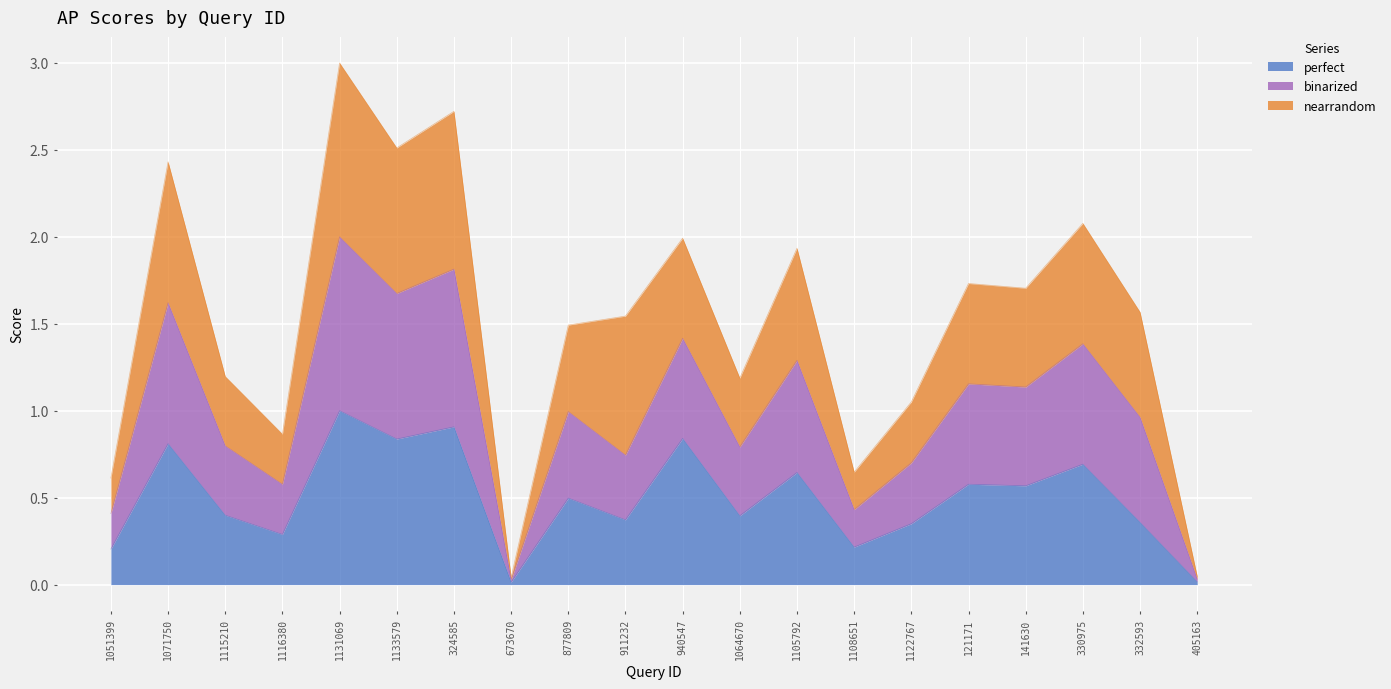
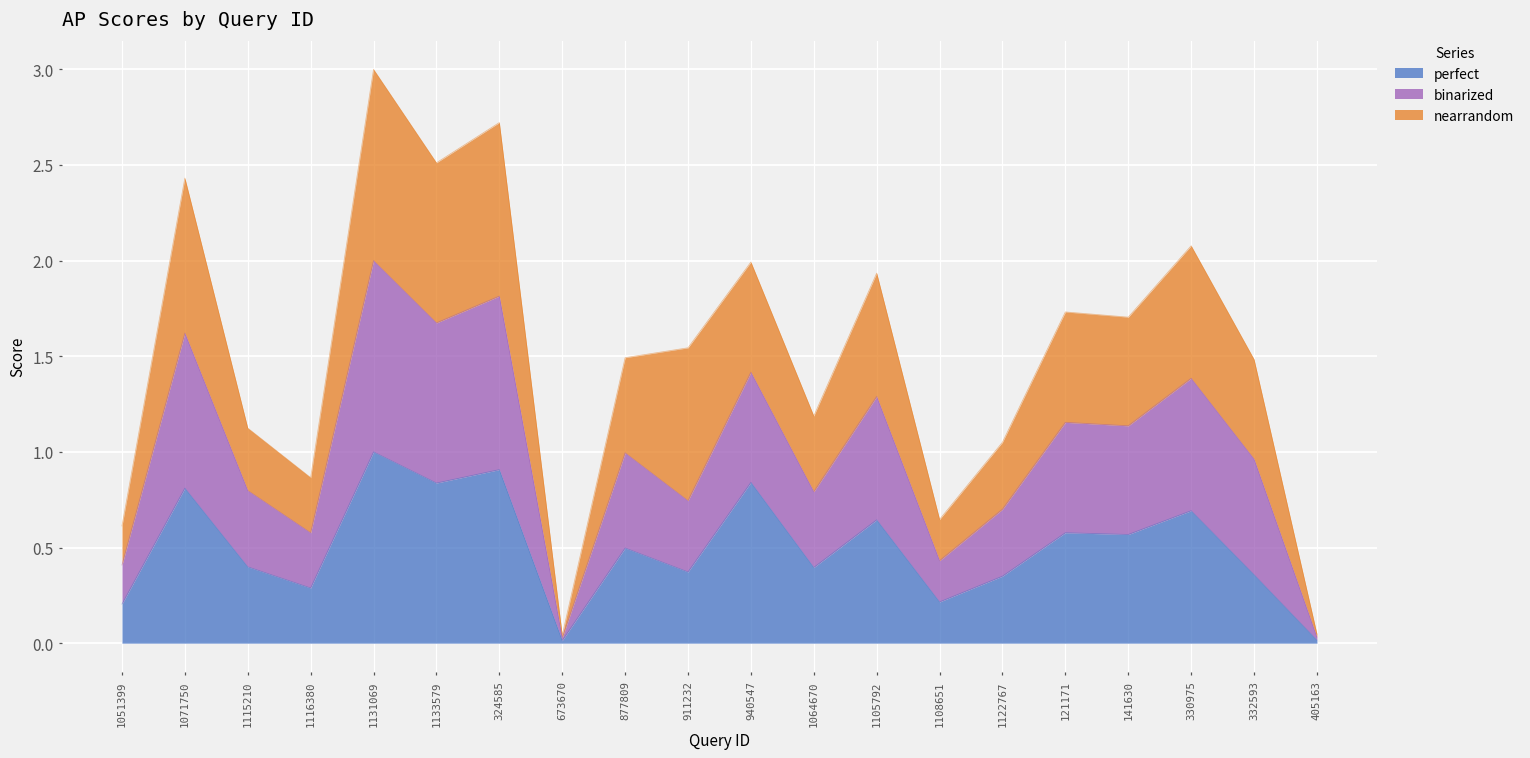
  {
    "perfect": {
      "1051399": 0.20,
      "1071750": 0.81,
      "1115210": 0.40,
      "1116380": 0.29,
      "1131069": 1.00,
      "1133579": 0.84,
      "324585": 0.91,
      "877809": 0.50,
      "911232": 0.37,
      "940547": 0.84,
      "1064670": 0.40,
      "1105792": 0.64,
      "1108651": 0.22,
      "1122767": 0.35,
      "121171": 0.58,
      "141630": 0.57,
      "330975": 0.69,
      "332593": 0.36,
      "405163": 0.02
    },
    "binarized": {
      "1051399": 0.20,
      "1071750": 0.81,
      "1115210": 0.40,
      "1116380": 0.29,
      "1131069": 1.00,
      "1133579": 0.84,
      "324585": 0.91,
      "877809": 0.50,
      "911232": 0.37,
      "940547": 0.58,
      "1064670": 0.40,
      "1105792": 0.64,
      "1108651": 0.22,
      "1122767": 0.35,
      "121171": 0.58,
      "141630": 0.57,
      "330975": 0.69,
      "332593": 0.60,
      "405163": 0.02
    },
    "nearrandom": {
      "1051399": 0.20,
      "1071750": 0.81,
-     "1115210": 0.40,
+     "1115210": 0.33,
      "1116380": 0.29,
      "1131069": 1.00,
      "1133579": 0.84,
      "324585": 0.91,
      "877809": 0.50,
      "911232": 0.80,
      "940547": 0.58,
      "1064670": 0.40,
      "1105792": 0.64,
      "1108651": 0.22,
      "1122767": 0.35,
      "121171": 0.58,
      "141630": 0.57,
      "330975": 0.69,
-     "332593": 0.60,
+     "332593": 0.52,
      "405163": 0.02
    }
  }
